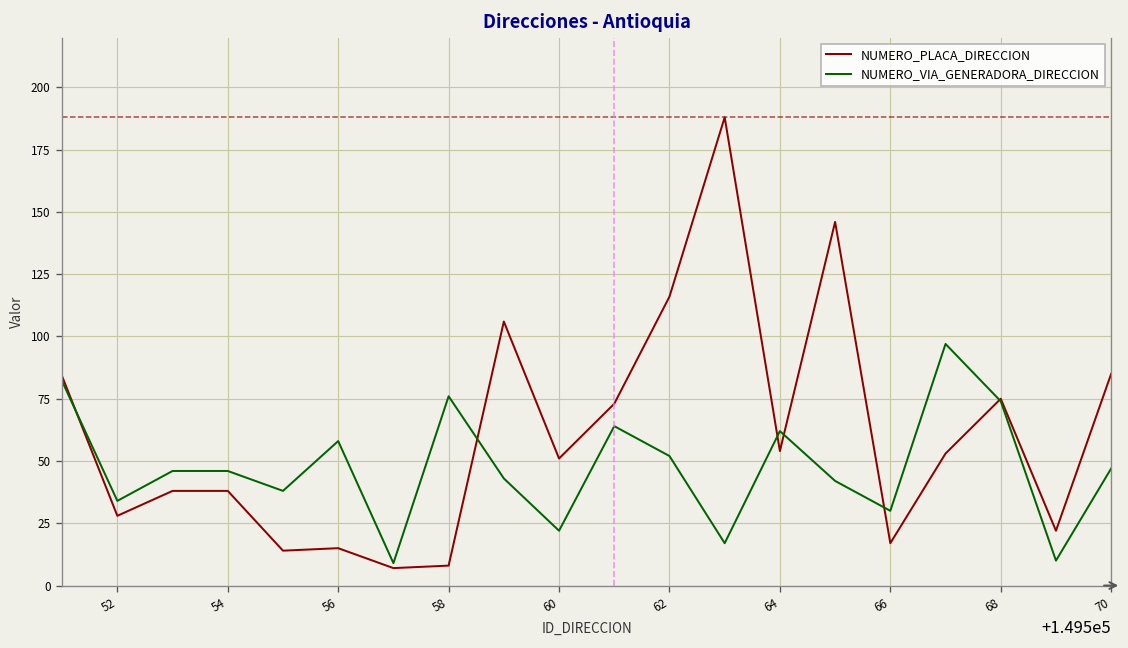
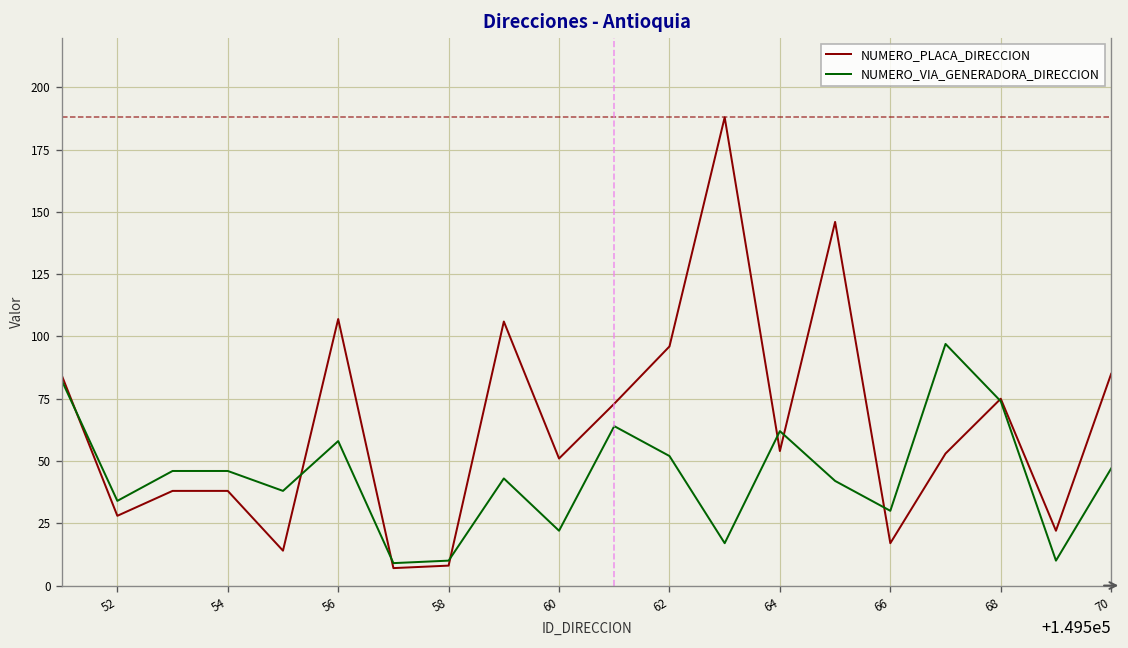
  {
    "NUMERO_PLACA_DIRECCION": {
      "52": 28,
      "54": 38,
-     "56": 15,
+     "56": 107,
      "58": 8,
      "60": 51,
-     "62": 116,
+     "62": 96,
      "64": 54,
      "66": 17,
      "70": 85
    },
    "NUMERO_VIA_GENERADORA_DIRECCION": {
      "52": 34,
      "54": 46,
      "56": 58,
-     "58": 76,
+     "58": 10,
      "60": 22,
      "62": 52,
      "64": 62,
      "66": 30,
      "70": 47
    }
  }
